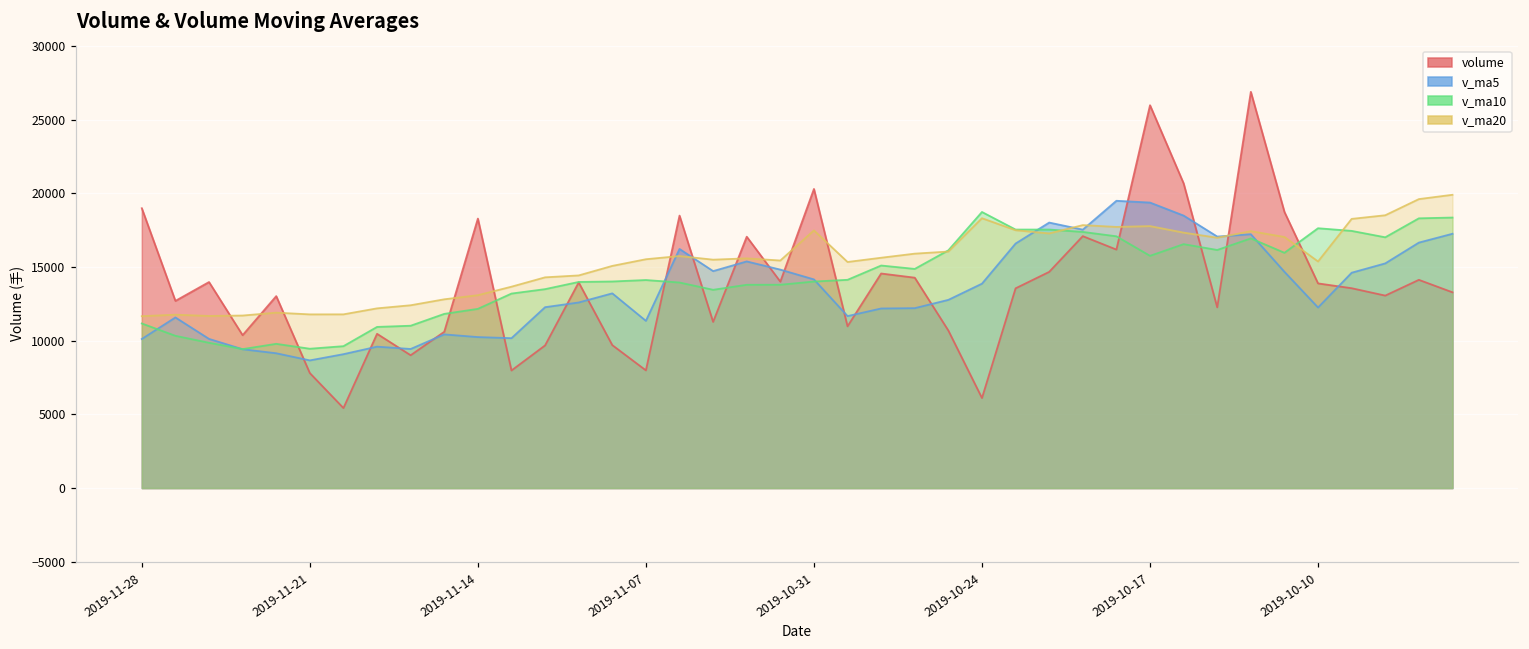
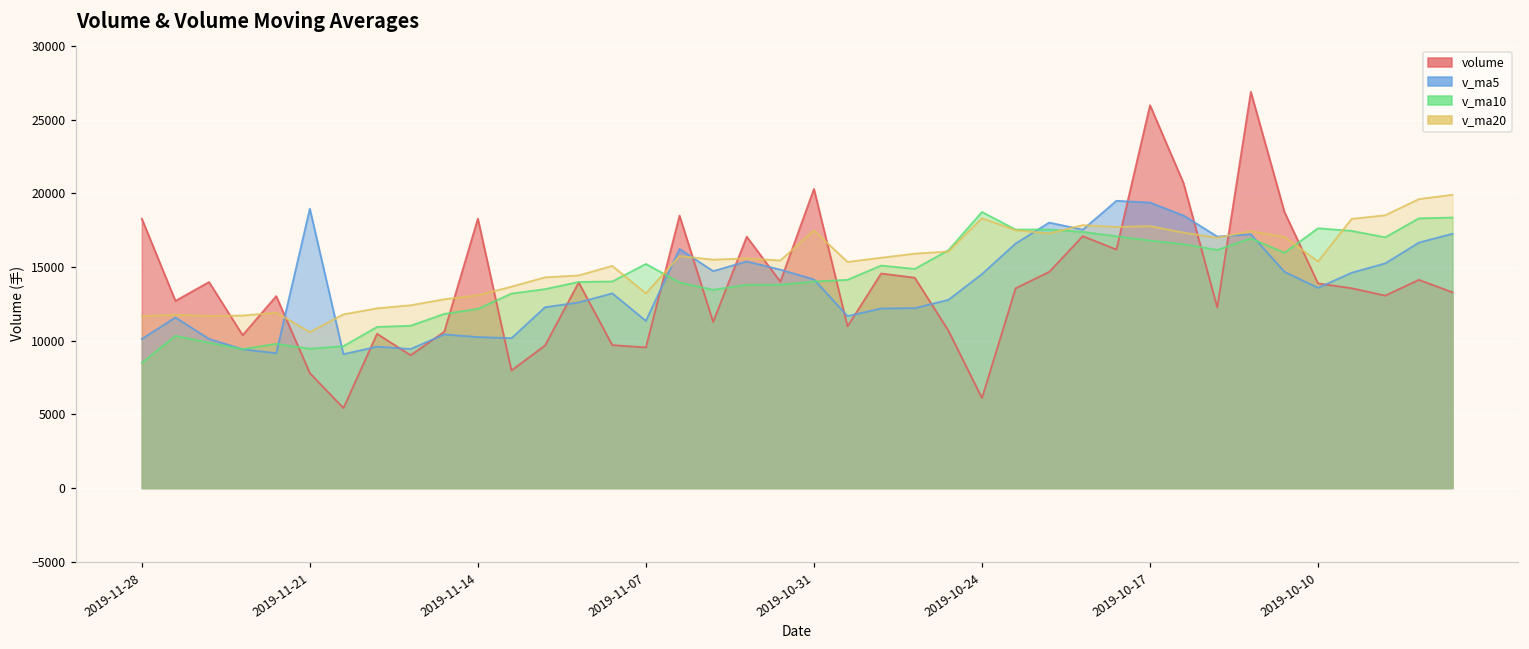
  {
    "volume": {
-     "2019-11-28": 19000,
+     "2019-11-28": 18300,
      "2019-11-21": 7800,
      "2019-11-14": 18300,
-     "2019-11-07": 8000,
+     "2019-11-07": 9500,
      "2019-10-31": 20300,
      "2019-10-24": 6100,
      "2019-10-17": 26000,
      "2019-10-10": 13900
    },
    "v_ma5": {
      "2019-11-28": 10100,
-     "2019-11-21": 8700,
+     "2019-11-21": 19000,
      "2019-11-14": 10200,
      "2019-11-07": 11300,
-     "2019-10-24": 13900,
+     "2019-10-24": 14500,
      "2019-10-17": 19400,
-     "2019-10-10": 12200
+     "2019-10-10": 13600
    },
    "v_ma10": {
-     "2019-11-28": 11200,
+     "2019-11-28": 8500,
      "2019-11-21": 9500,
      "2019-11-14": 12200,
-     "2019-11-07": 14100,
+     "2019-11-07": 15200,
      "2019-10-24": 18700,
-     "2019-10-17": 15800,
+     "2019-10-17": 16800,
      "2019-10-10": 17600
    },
    "v_ma20": {
      "2019-11-28": 11700,
-     "2019-11-21": 11800,
+     "2019-11-21": 10600,
      "2019-11-14": 13100,
-     "2019-11-07": 15500,
+     "2019-11-07": 13200,
      "2019-10-31": 17500,
      "2019-10-24": 18300,
      "2019-10-17": 17800,
      "2019-10-10": 15400
    }
  }
